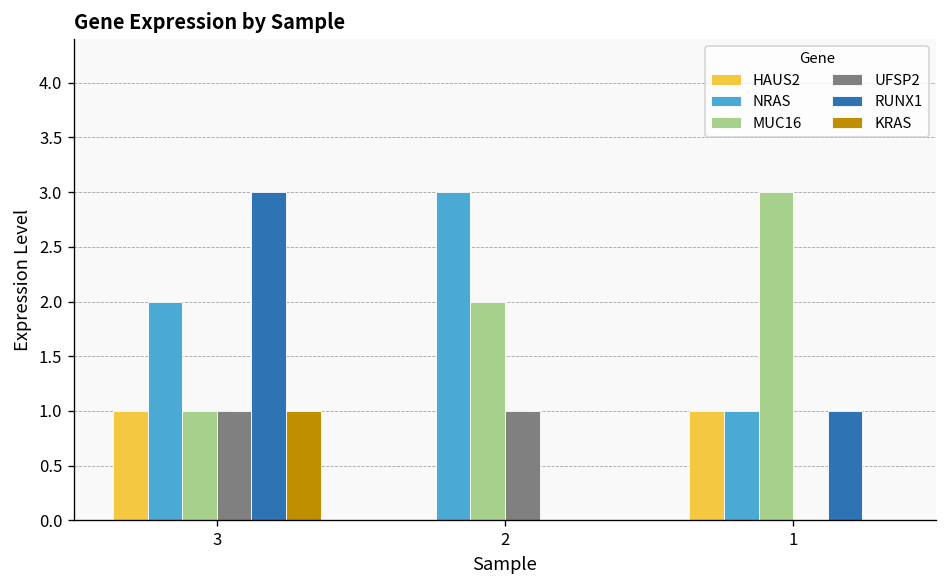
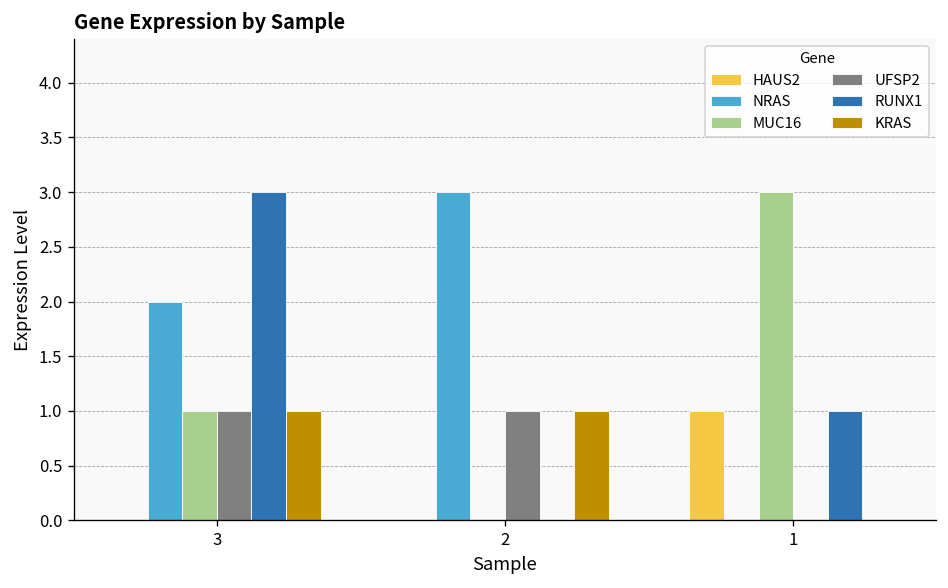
  {
    "HAUS2": {
-     "3": 1,
+     "3": 0,
      "2": 0,
      "1": 1
    },
    "NRAS": {
      "3": 2,
      "2": 3,
-     "1": 1
+     "1": 0
    },
    "MUC16": {
      "3": 1,
-     "2": 2,
+     "2": 0,
      "1": 3
    },
    "UFSP2": {
      "3": 1,
      "2": 1,
      "1": 0
    },
    "RUNX1": {
      "3": 3,
      "2": 0,
      "1": 1
    },
    "KRAS": {
      "3": 1,
-     "2": 0,
+     "2": 1,
      "1": 0
    }
  }
